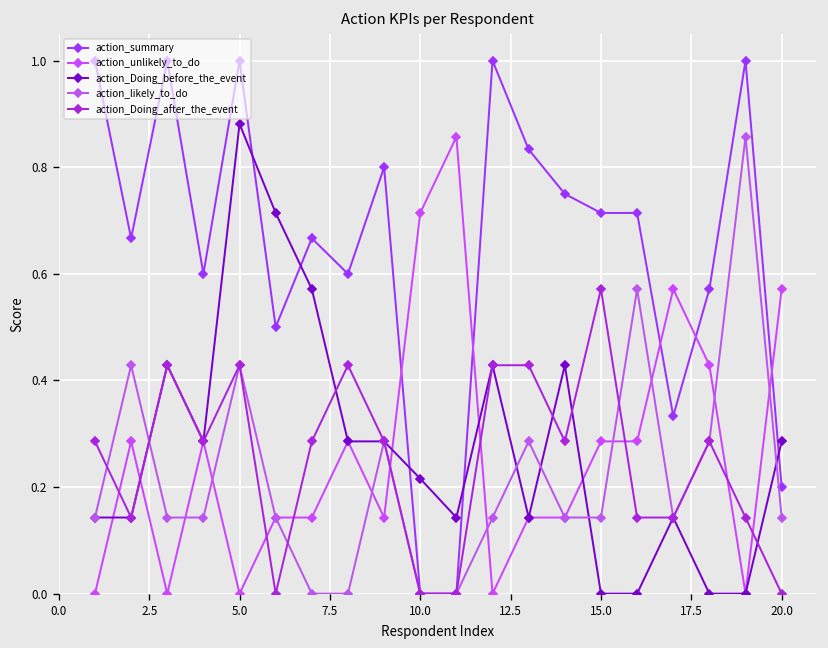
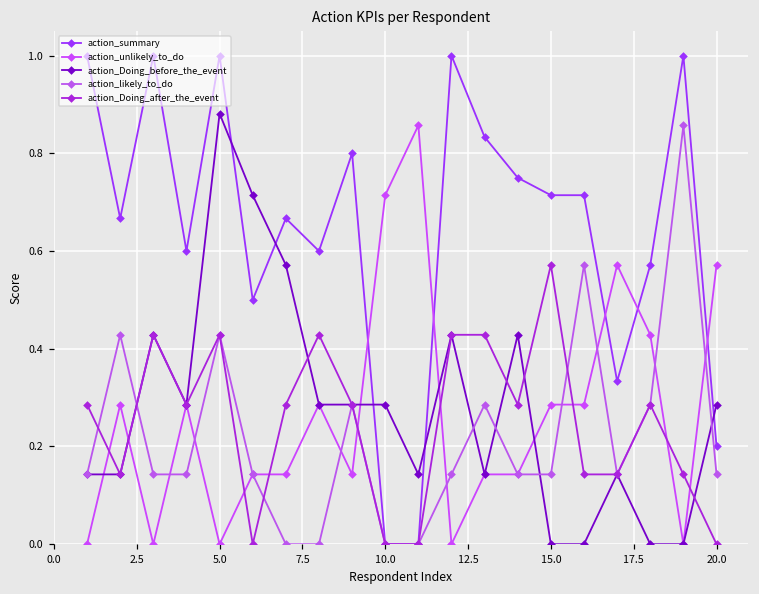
  {
    "action_Doing_before_the_event": {
      "5.0": 0.88,
-     "10.0": 0.22,
+     "10.0": 0.29,
      "15.0": 0.00,
      "20.0": 0.29
    }
  }
